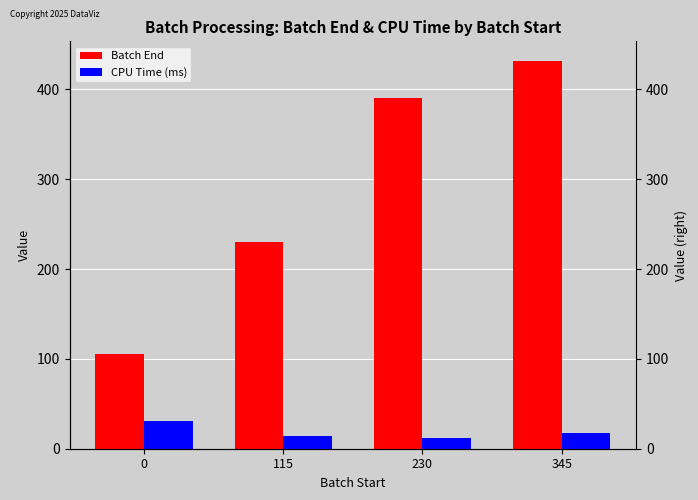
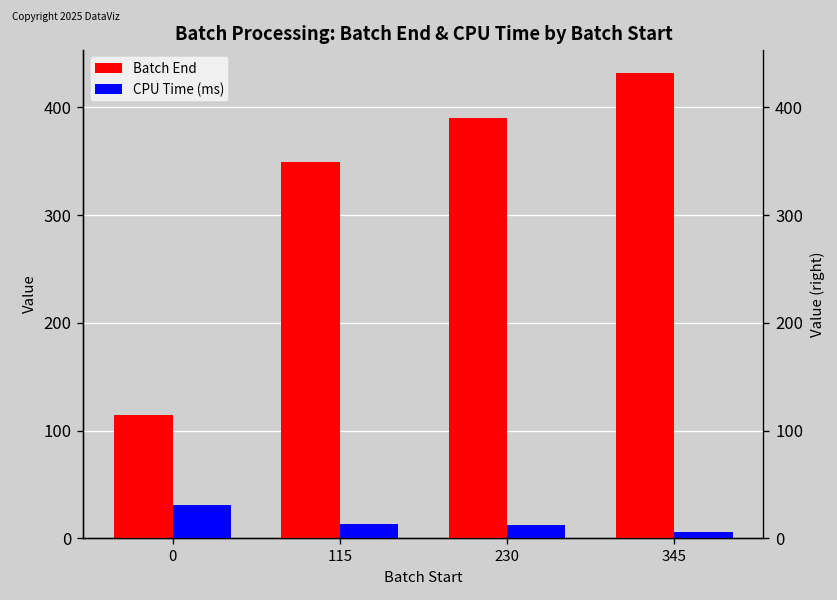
  {
    "Batch End": {
-     "0": 110,
-     "115": 230,
+     "0": 120,
+     "115": 350,
      "230": 390,
      "345": 430
    },
    "CPU Time (ms)": {
      "0": 30,
      "115": 10,
      "230": 10,
-     "345": 20
+     "345": 10
    }
  }
